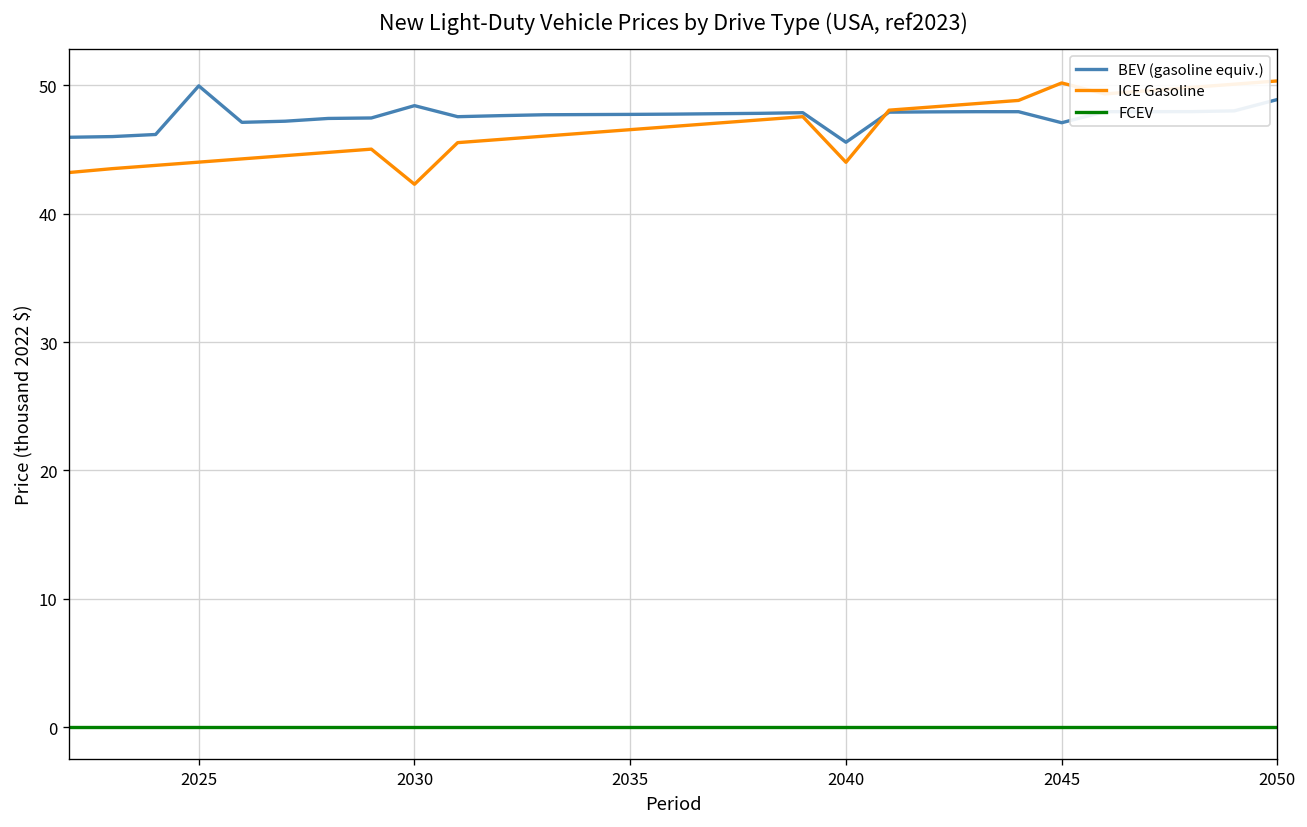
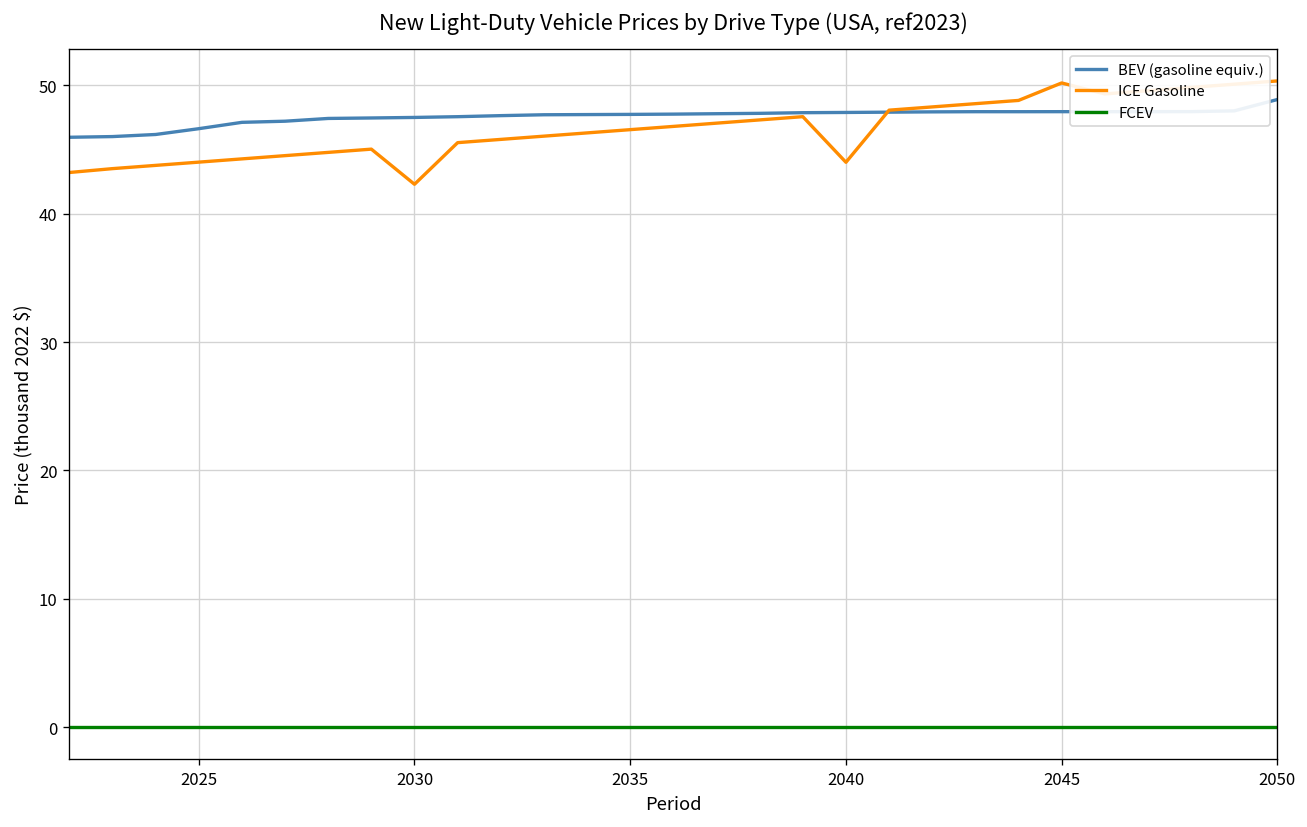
  {
    "BEV (gasoline equiv.)": {
-     "2025": 50.0,
-     "2030": 48.4,
+     "2025": 46.6,
+     "2030": 47.5,
      "2035": 47.7,
-     "2040": 45.6,
-     "2045": 47.1,
+     "2040": 47.9,
+     "2045": 47.9,
      "2050": 48.9
    },
    "ICE Gasoline": {
      "2025": 44.0,
      "2030": 42.3,
      "2035": 46.5,
      "2040": 44.0,
      "2045": 50.2,
      "2050": 50.3
    },
    "FCEV": {
      "2025": 0.0,
      "2030": 0.0,
      "2035": 0.0,
      "2040": 0.0,
      "2045": 0.0,
      "2050": 0.0
    }
  }
